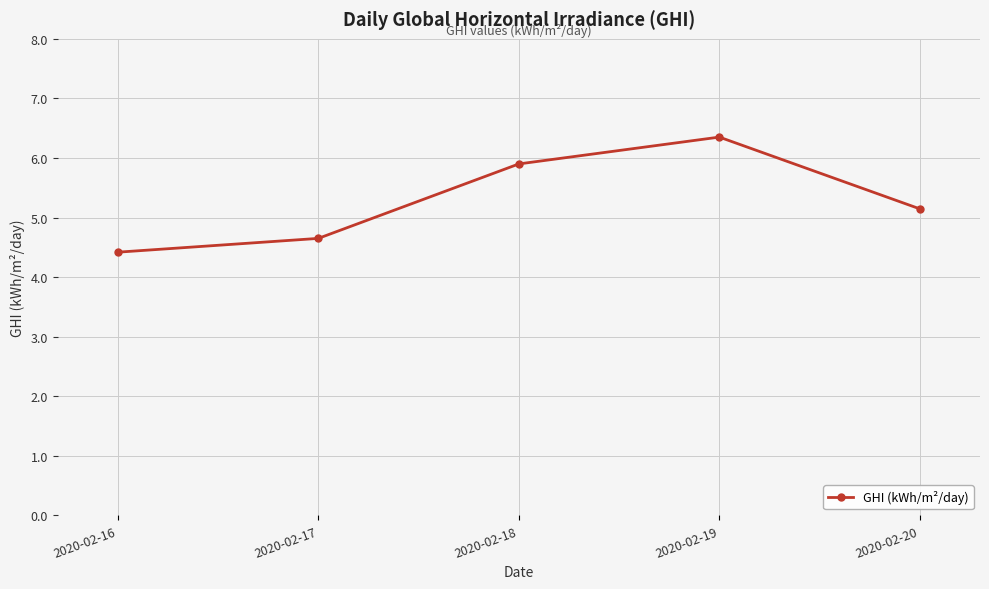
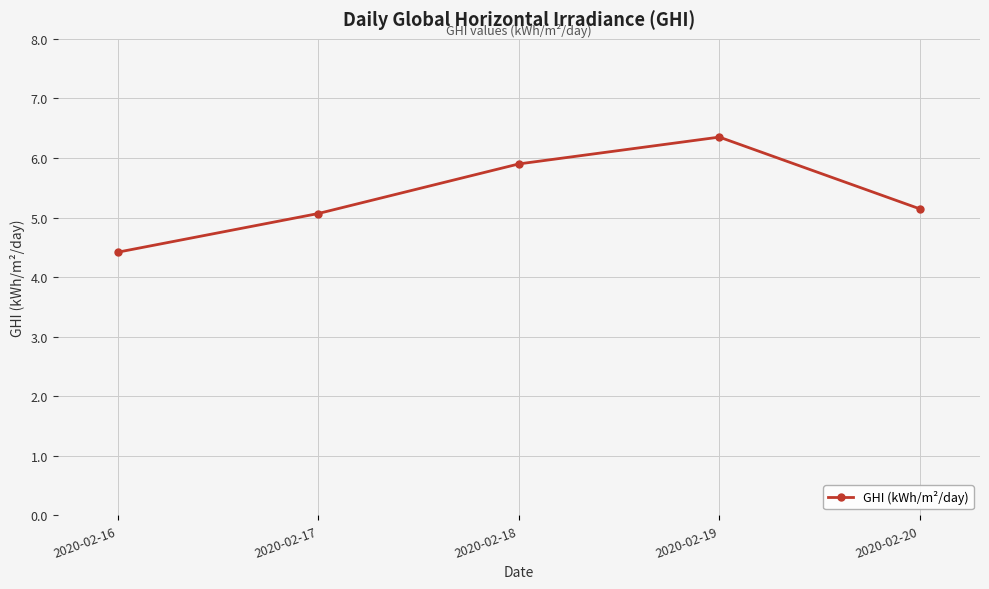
  {
    "2020-02-16": 4.4,
-   "2020-02-17": 4.6,
+   "2020-02-17": 5.1,
    "2020-02-18": 5.9,
    "2020-02-19": 6.4,
    "2020-02-20": 5.1
  }
